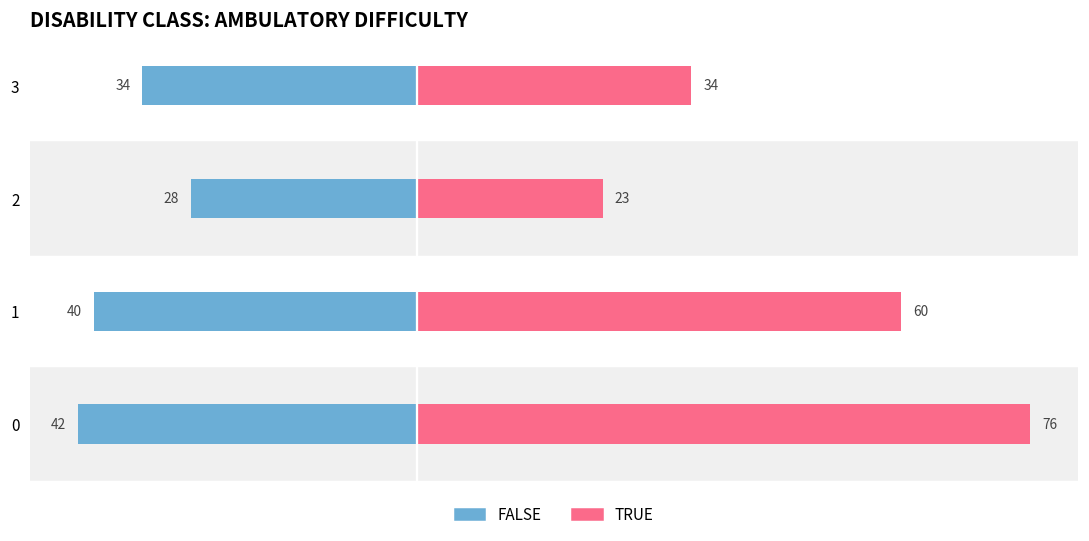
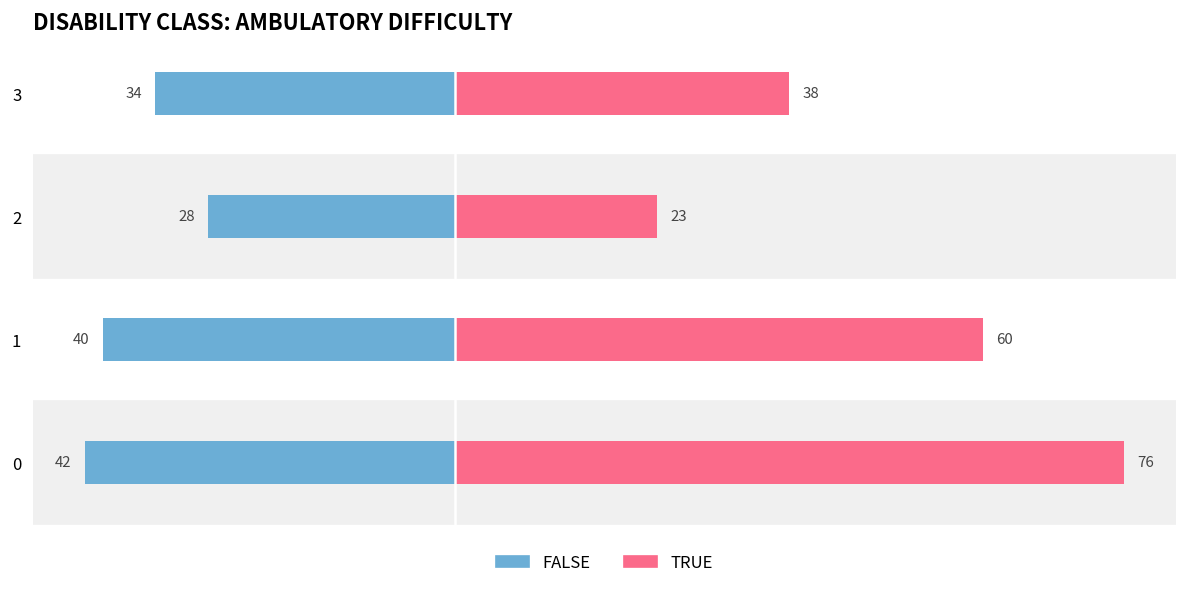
  {
    "TRUE": {
-     "3": 34,
+     "3": 38,
      "2": 23,
      "1": 60,
      "0": 76
    }
  }
